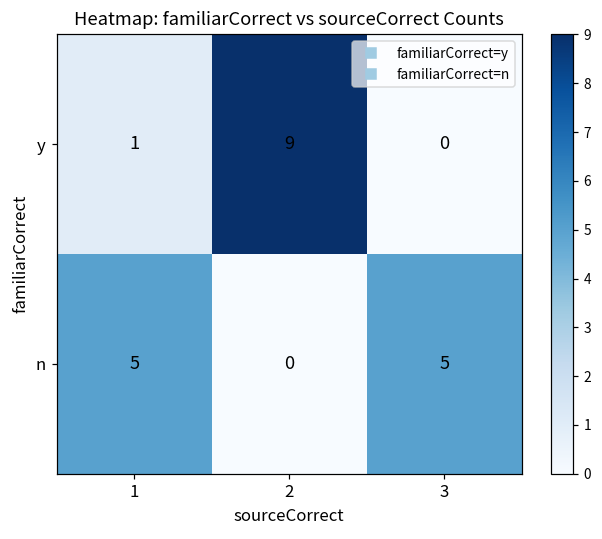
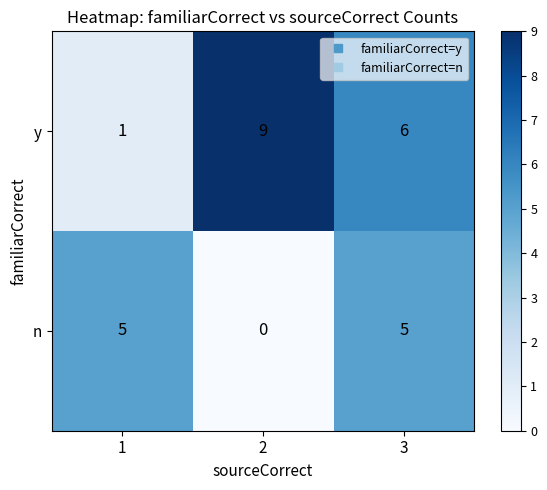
  {
    "y": {
      "1": 1,
      "2": 9,
-     "3": 0
+     "3": 6
    },
    "n": {
      "1": 5,
      "2": 0,
      "3": 5
    }
  }
